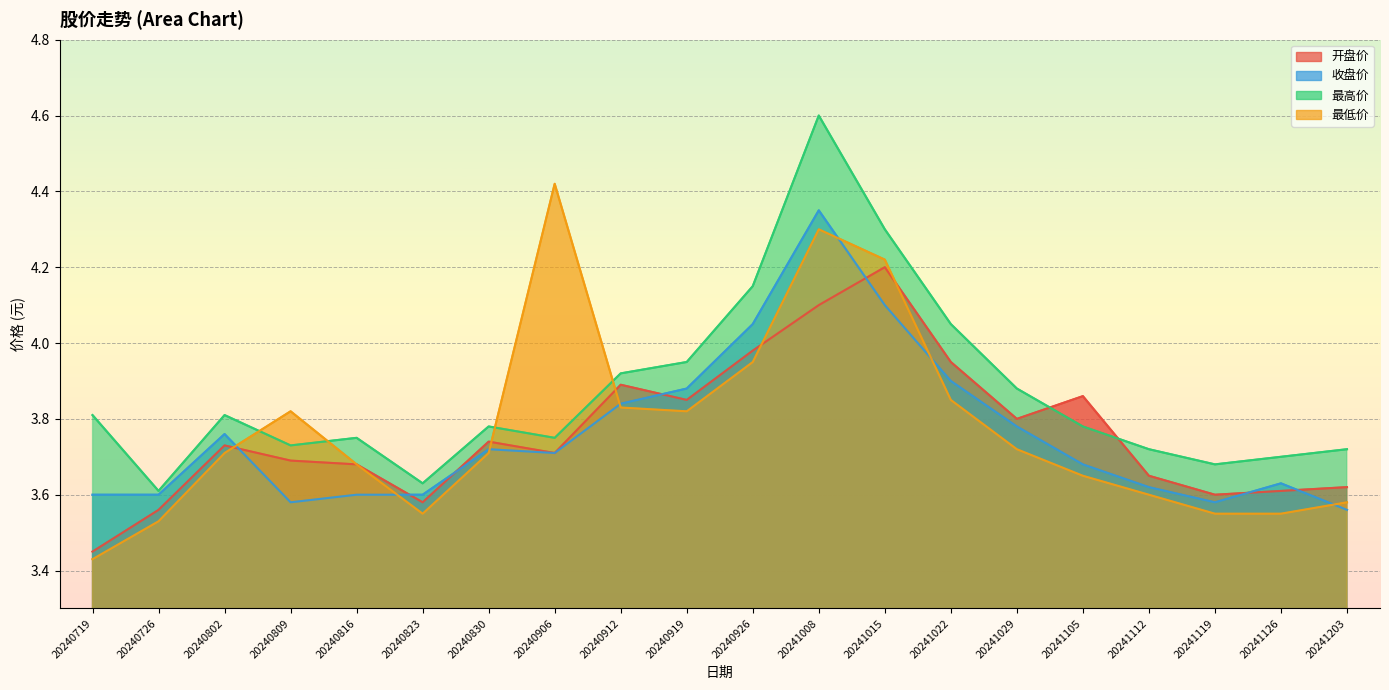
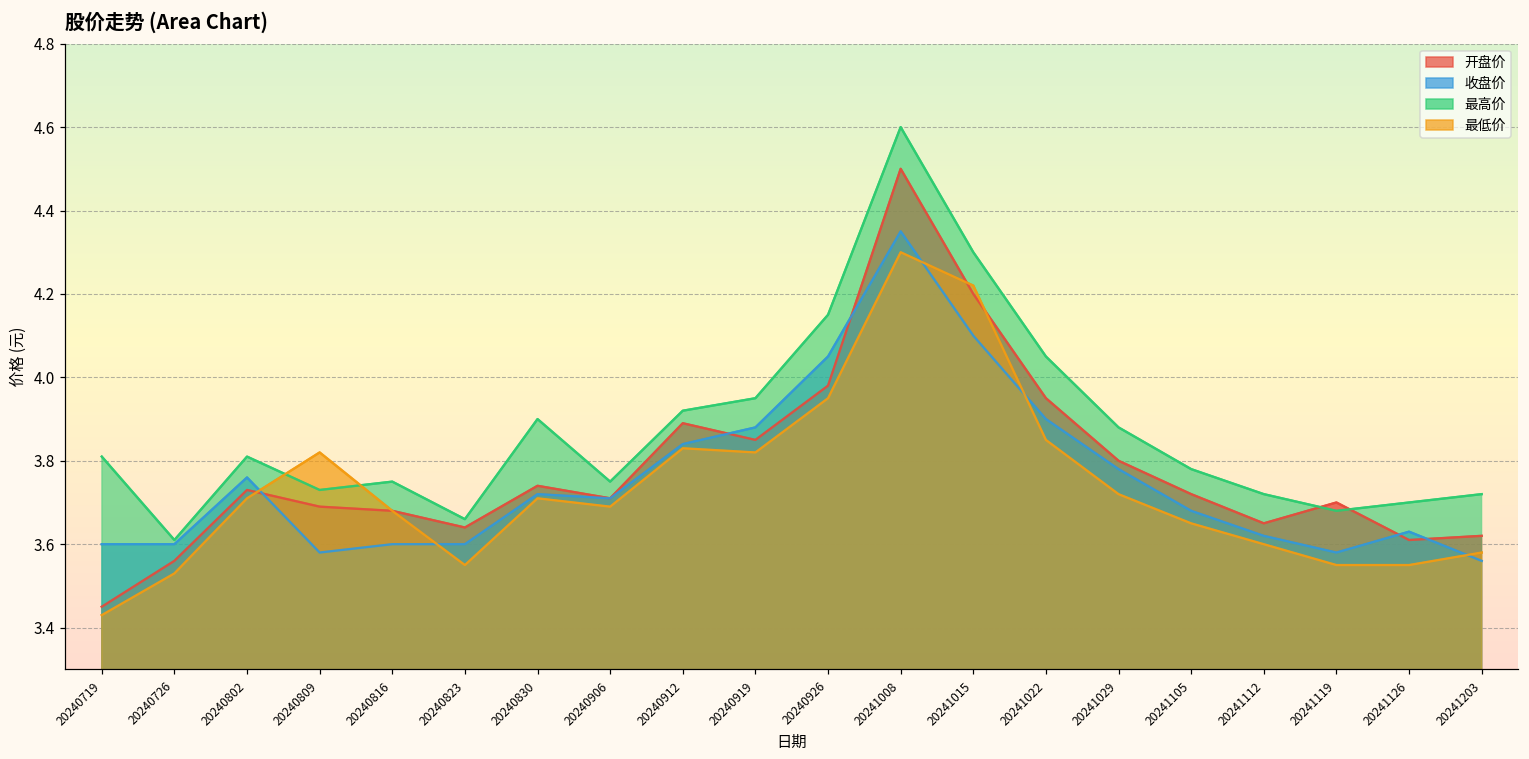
  {
    "开盘价": {
      "20240719": 3.45,
      "20240726": 3.56,
      "20240802": 3.73,
      "20240809": 3.69,
-     "20240823": 3.58,
+     "20240823": 3.64,
      "20240830": 3.74,
      "20240912": 3.89,
      "20240919": 3.85,
      "20240926": 3.98,
-     "20241008": 4.1,
+     "20241008": 4.5,
      "20241015": 4.20,
      "20241022": 3.95,
      "20241029": 3.80,
-     "20241105": 3.86,
+     "20241105": 3.72,
      "20241112": 3.65,
-     "20241119": 3.6,
+     "20241119": 3.7,
      "20241126": 3.61,
      "20241203": 3.62
    },
    "收盘价": {
      "20240719": 3.60,
      "20240726": 3.60,
      "20240802": 3.76,
      "20240809": 3.58,
      "20240816": 3.60,
      "20240823": 3.60,
      "20240830": 3.72,
      "20240912": 3.84,
      "20240919": 3.88,
      "20240926": 4.05,
      "20241008": 4.35,
      "20241015": 4.10,
      "20241022": 3.90,
      "20241029": 3.78,
      "20241105": 3.68,
      "20241112": 3.62,
      "20241119": 3.58,
      "20241126": 3.63,
      "20241203": 3.56
    },
    "最高价": {
      "20240719": 3.81,
      "20240726": 3.61,
      "20240802": 3.81,
      "20240809": 3.73,
      "20240816": 3.75,
-     "20240823": 3.63,
-     "20240830": 3.78,
+     "20240823": 3.66,
+     "20240830": 3.90,
      "20240906": 3.75,
      "20240912": 3.92,
      "20240919": 3.95,
      "20240926": 4.15,
      "20241008": 4.60,
      "20241015": 4.30,
      "20241022": 4.05,
      "20241029": 3.88,
      "20241105": 3.78,
      "20241112": 3.72,
      "20241119": 3.68,
      "20241126": 3.70,
      "20241203": 3.72
    },
    "最低价": {
      "20240719": 3.43,
      "20240726": 3.53,
      "20240802": 3.71,
      "20240809": 3.82,
      "20240823": 3.55,
      "20240830": 3.71,
-     "20240906": 4.42,
+     "20240906": 3.69,
      "20240912": 3.83,
      "20240919": 3.82,
      "20240926": 3.95,
      "20241008": 4.30,
      "20241015": 4.22,
      "20241022": 3.85,
      "20241029": 3.72,
      "20241105": 3.65,
      "20241112": 3.60,
      "20241119": 3.55,
      "20241126": 3.55,
      "20241203": 3.58
    }
  }
